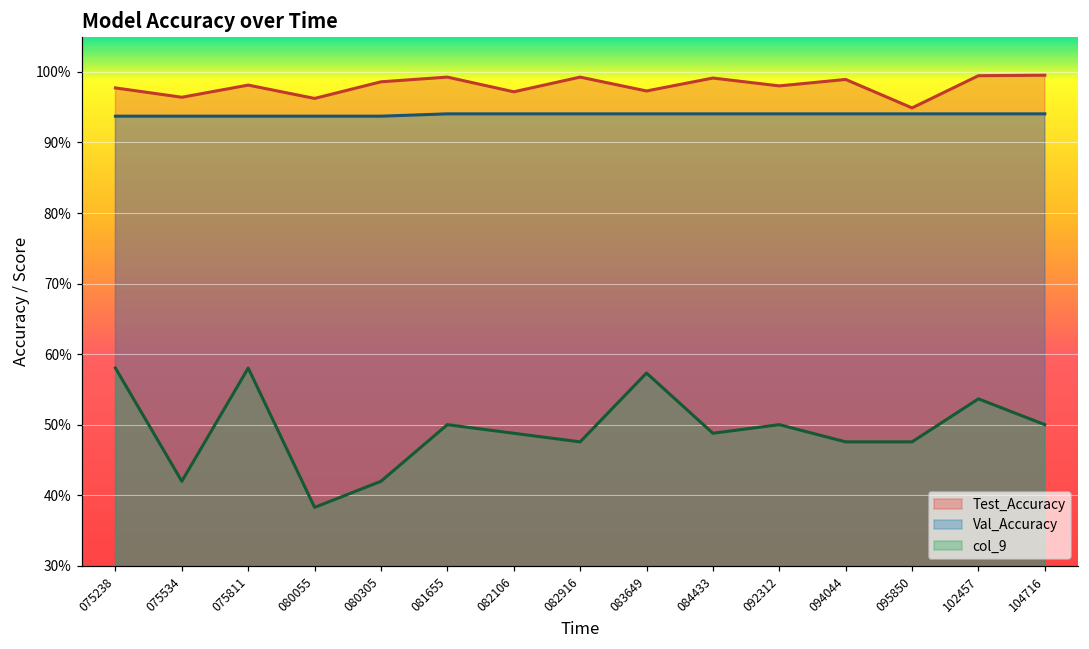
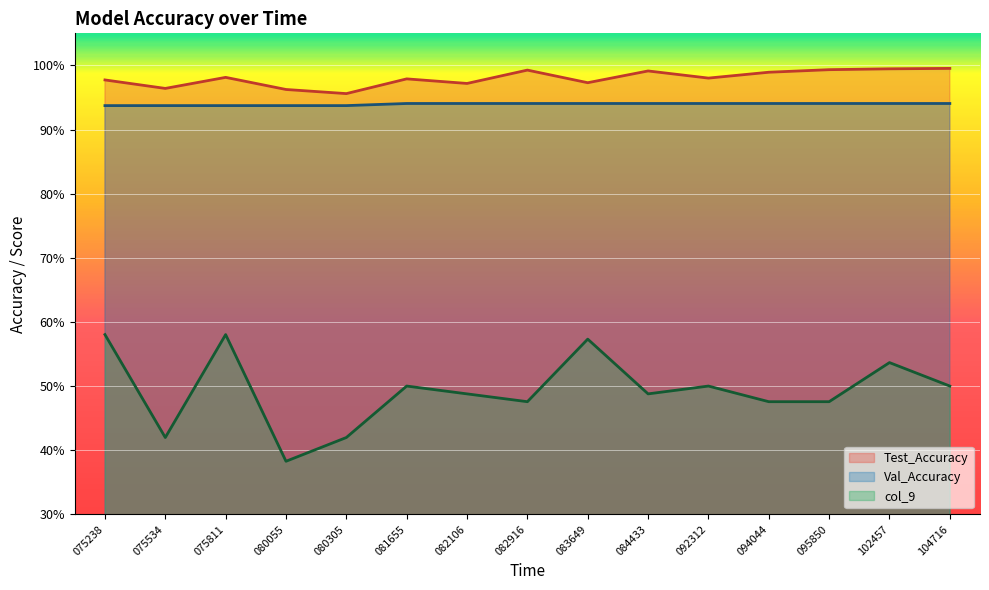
  {
    "Test_Accuracy": {
      "075238": "98%",
      "075534": "96%",
      "075811": "98%",
      "080055": "96%",
-     "080305": "99%",
-     "081655": "99%",
+     "080305": "96%",
+     "081655": "98%",
      "082106": "97%",
      "082916": "99%",
      "083649": "97%",
      "084433": "99%",
      "092312": "98%",
      "094044": "99%",
-     "095850": "95%",
+     "095850": "99%",
      "102457": "99%",
      "104716": "100%"
    }
  }
